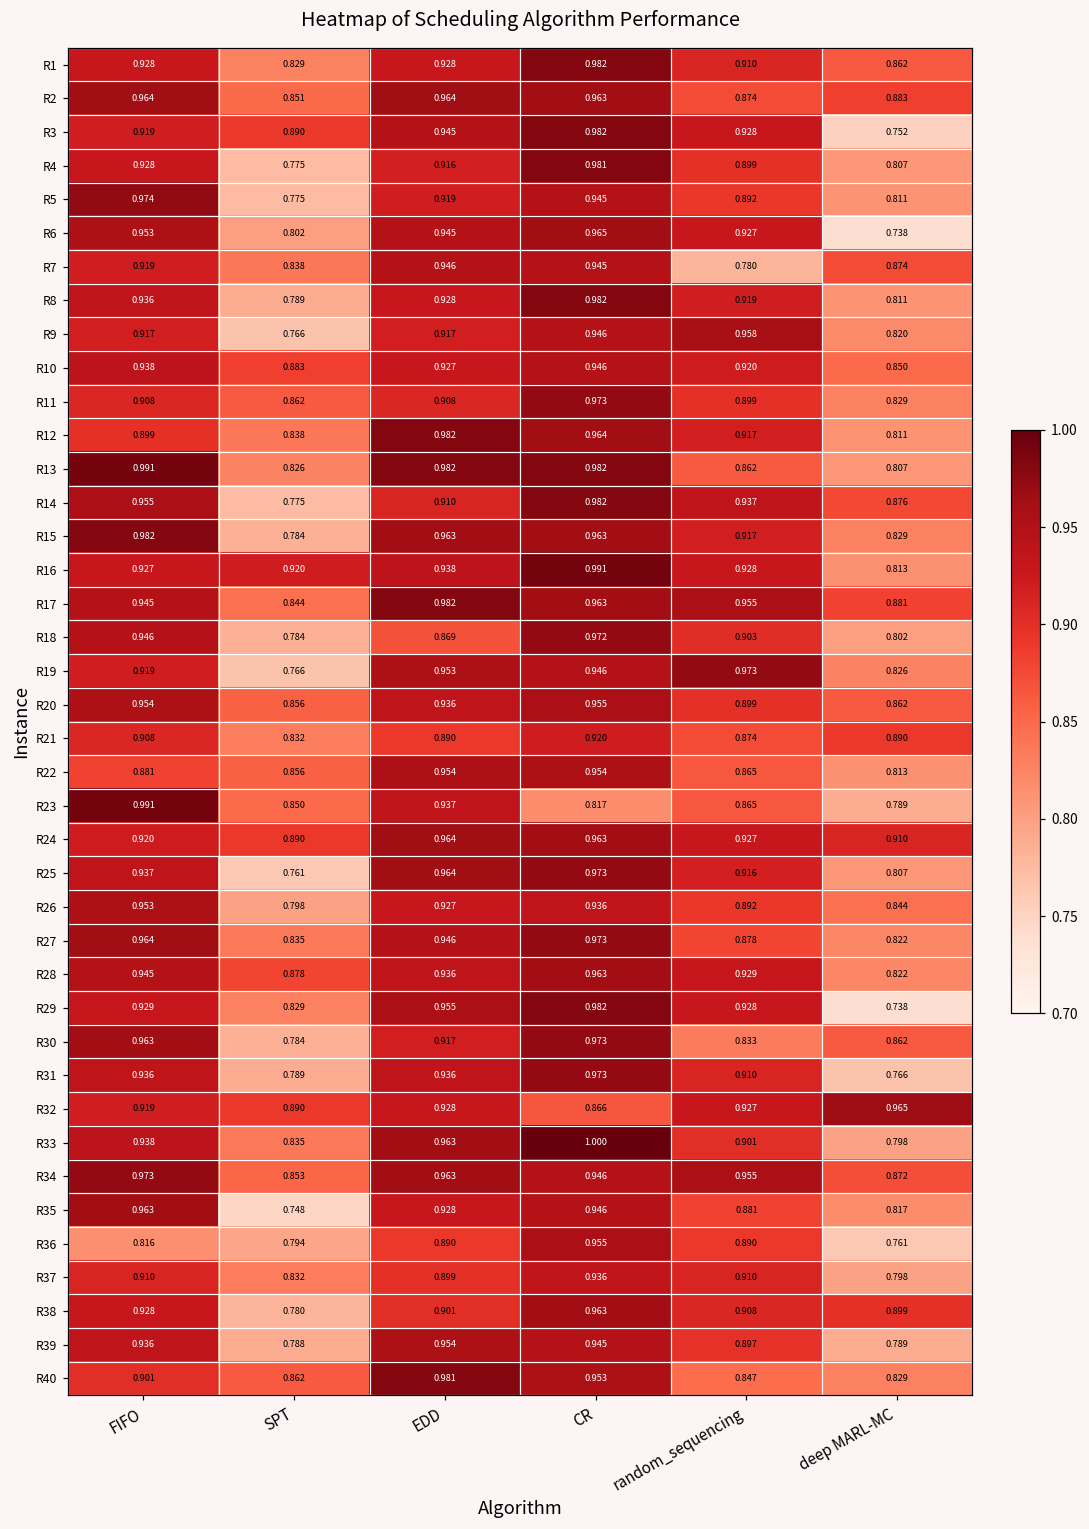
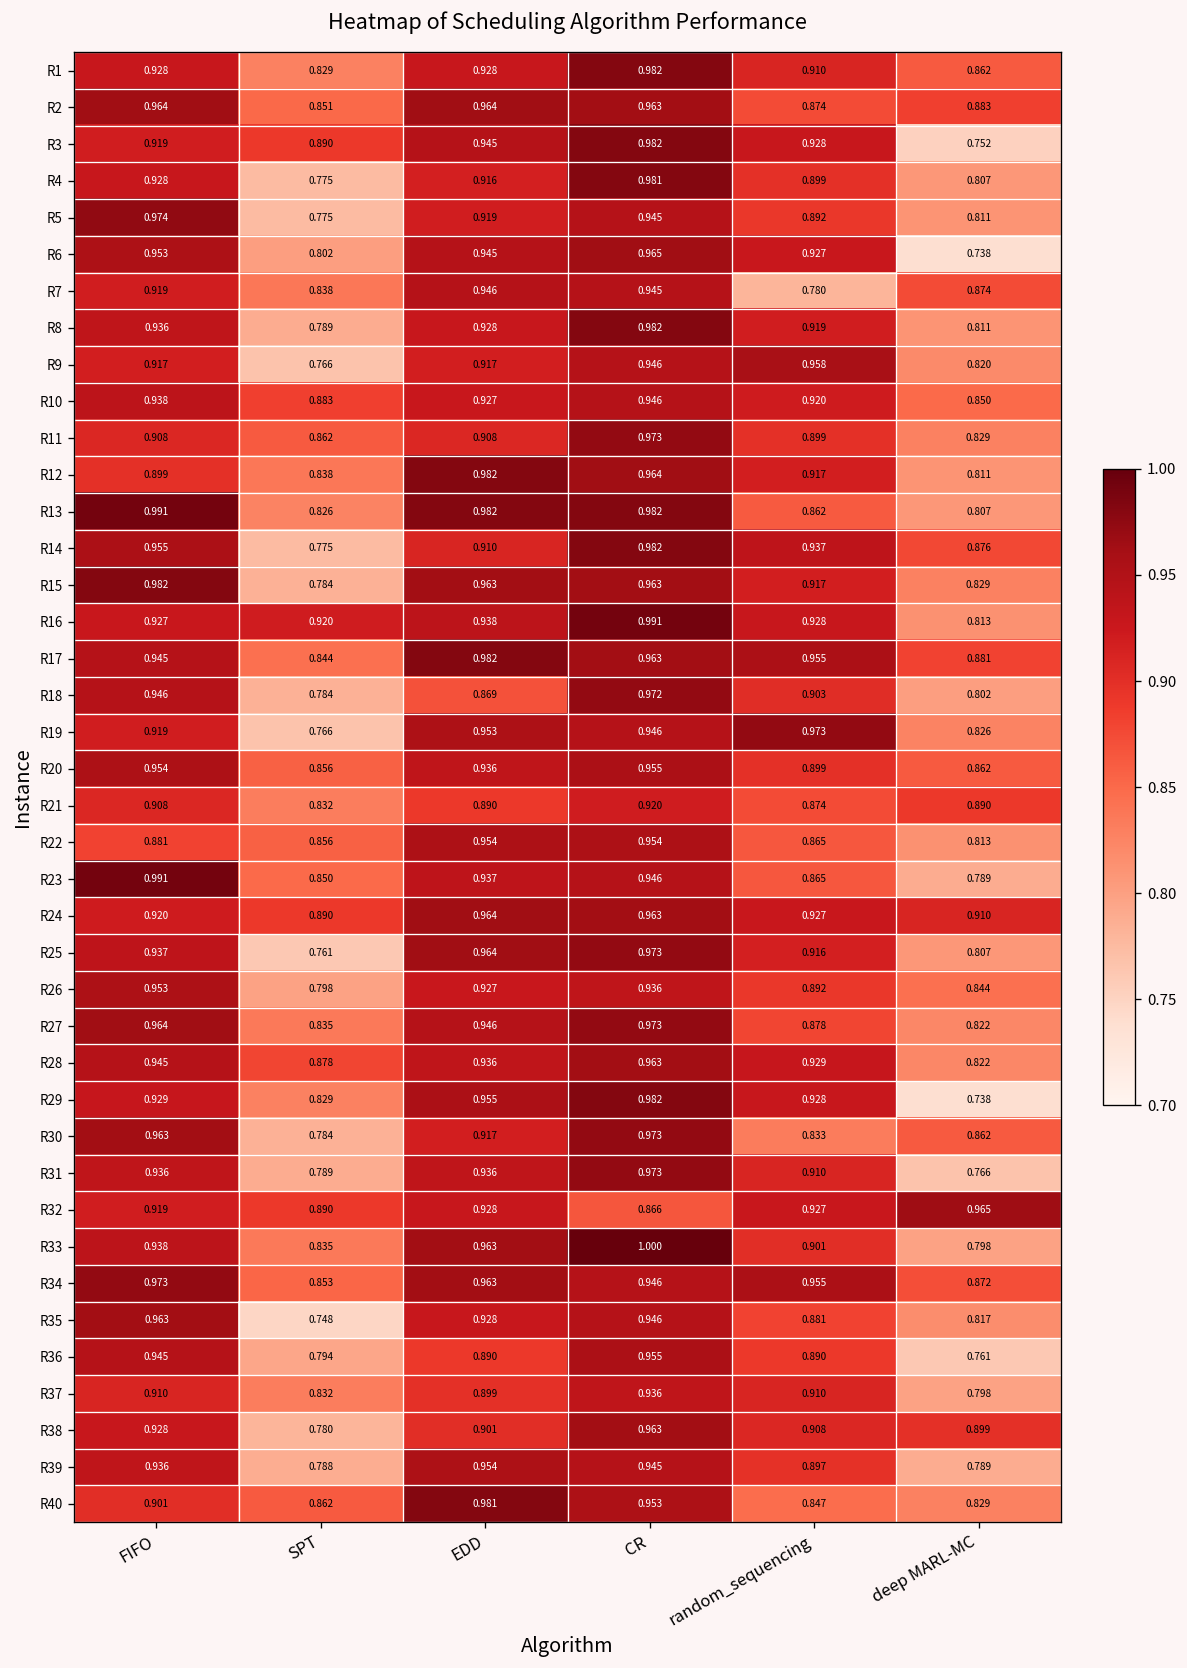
  {
    "R23": {
      "FIFO": 0.991,
      "SPT": 0.850,
      "EDD": 0.937,
-     "CR": 0.817,
+     "CR": 0.946,
      "random_sequencing": 0.865,
      "deep MARL-MC": 0.789
    },
    "R36": {
-     "FIFO": 0.816,
+     "FIFO": 0.945,
      "SPT": 0.794,
      "EDD": 0.890,
      "CR": 0.955,
      "random_sequencing": 0.890,
      "deep MARL-MC": 0.761
    }
  }
